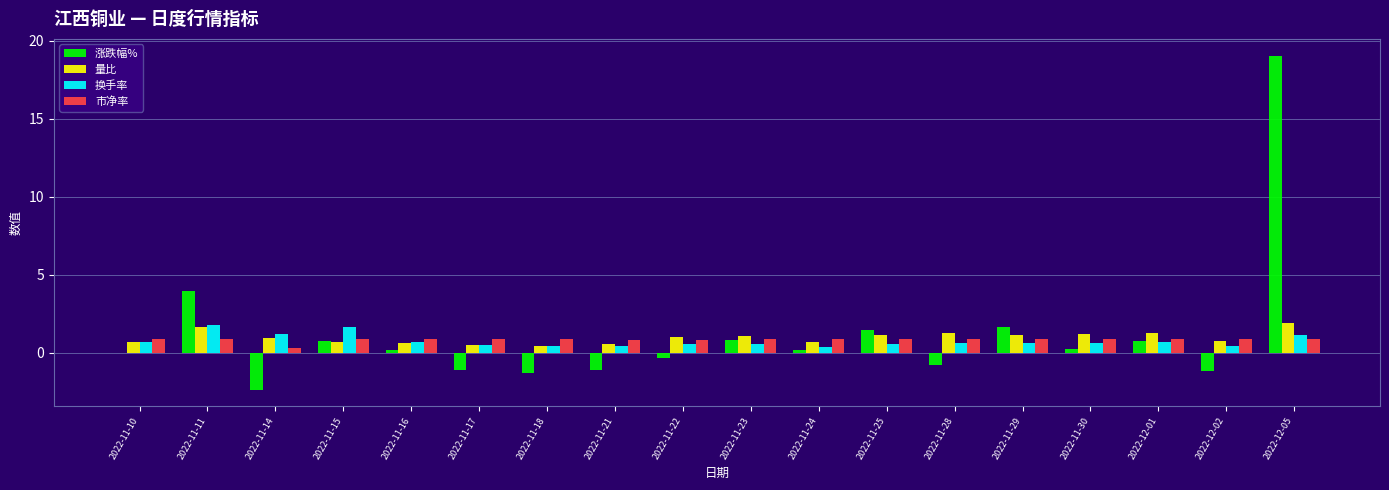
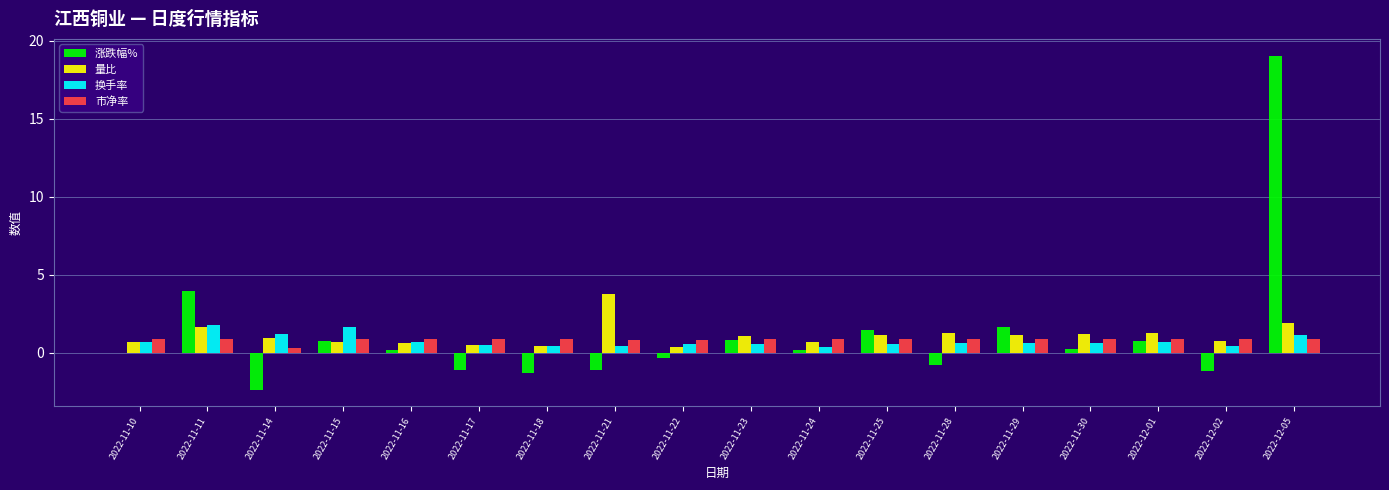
  {
    "涨跌幅%": {
      "2022-11-10": 0.0,
      "2022-11-11": 3.9,
      "2022-11-14": -2.4,
      "2022-11-15": 0.8,
      "2022-11-16": 0.2,
      "2022-11-17": -1.1,
      "2022-11-18": -1.3,
      "2022-11-21": -1.1,
      "2022-11-22": -0.4,
      "2022-11-23": 0.8,
      "2022-11-24": 0.2,
      "2022-11-25": 1.5,
      "2022-11-28": -0.8,
      "2022-11-29": 1.6,
      "2022-11-30": 0.2,
      "2022-12-01": 0.8,
      "2022-12-02": -1.1,
      "2022-12-05": 19.0
    },
    "量比": {
      "2022-11-10": 0.7,
      "2022-11-11": 1.7,
      "2022-11-14": 1.0,
      "2022-11-15": 0.7,
      "2022-11-16": 0.6,
      "2022-11-17": 0.5,
      "2022-11-18": 0.4,
-     "2022-11-21": 0.6,
-     "2022-11-22": 1.0,
+     "2022-11-21": 3.8,
+     "2022-11-22": 0.4,
      "2022-11-23": 1.1,
      "2022-11-24": 0.7,
      "2022-11-25": 1.1,
      "2022-11-28": 1.2,
      "2022-11-29": 1.2,
      "2022-11-30": 1.2,
      "2022-12-01": 1.3,
      "2022-12-02": 0.7,
      "2022-12-05": 1.9
    },
    "换手率": {
      "2022-11-10": 0.7,
      "2022-11-11": 1.8,
      "2022-11-14": 1.2,
      "2022-11-15": 1.6,
      "2022-11-16": 0.7,
      "2022-11-17": 0.5,
      "2022-11-18": 0.4,
      "2022-11-21": 0.4,
      "2022-11-22": 0.6,
      "2022-11-23": 0.6,
      "2022-11-24": 0.4,
      "2022-11-25": 0.5,
      "2022-11-28": 0.6,
      "2022-11-29": 0.6,
      "2022-11-30": 0.7,
      "2022-12-01": 0.7,
      "2022-12-02": 0.5,
      "2022-12-05": 1.2
    },
    "市净率": {
      "2022-11-10": 0.9,
      "2022-11-11": 0.9,
      "2022-11-14": 0.3,
      "2022-11-15": 0.9,
      "2022-11-16": 0.9,
      "2022-11-17": 0.9,
      "2022-11-18": 0.9,
      "2022-11-21": 0.8,
      "2022-11-22": 0.8,
      "2022-11-23": 0.9,
      "2022-11-24": 0.9,
      "2022-11-25": 0.9,
      "2022-11-28": 0.9,
      "2022-11-29": 0.9,
      "2022-11-30": 0.9,
      "2022-12-01": 0.9,
      "2022-12-02": 0.9,
      "2022-12-05": 0.9
    }
  }
